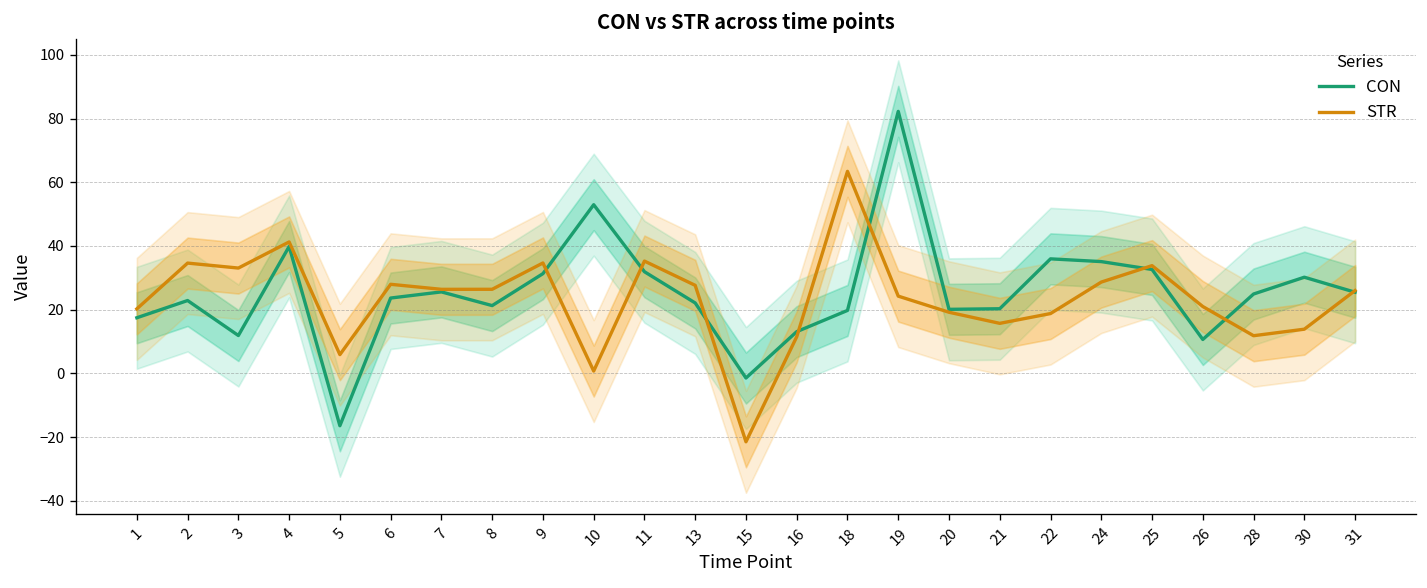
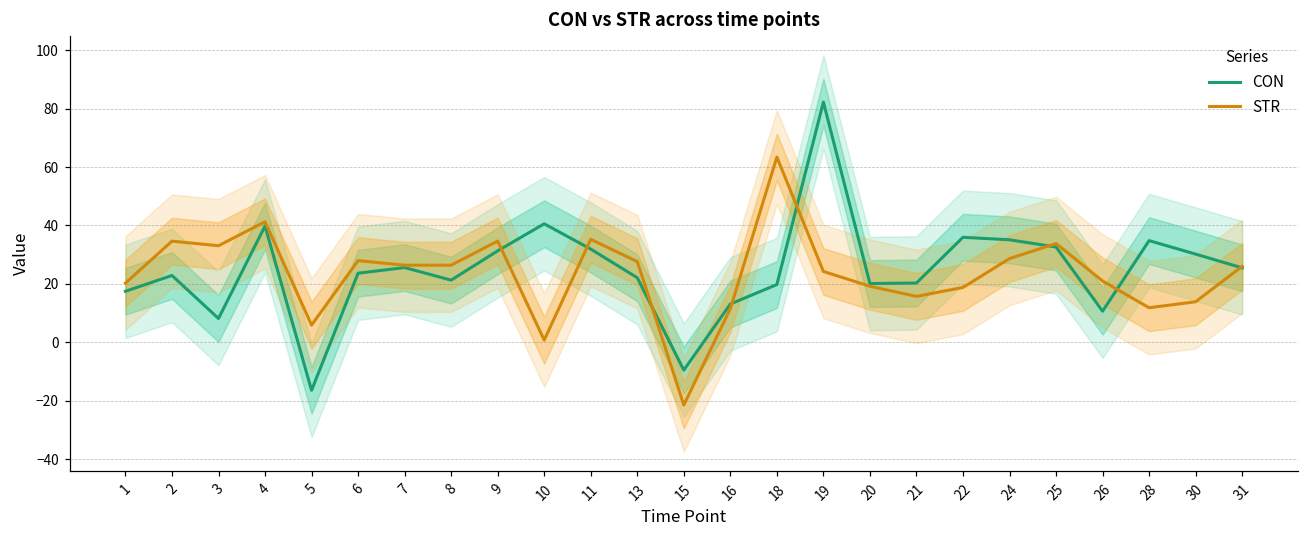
  {
    "CON": {
      "1": 17,
      "2": 23,
-     "3": 12,
+     "3": 8,
      "4": 40,
      "5": -16,
      "6": 24,
      "8": 21,
      "9": 31,
-     "10": 53,
+     "10": 41,
      "11": 32,
      "13": 22,
-     "15": -1,
+     "15": -10,
      "16": 13,
      "18": 20,
      "19": 82,
      "21": 20,
      "22": 36,
      "24": 35,
      "25": 33,
      "26": 11,
-     "28": 25
+     "28": 35
    }
  }
